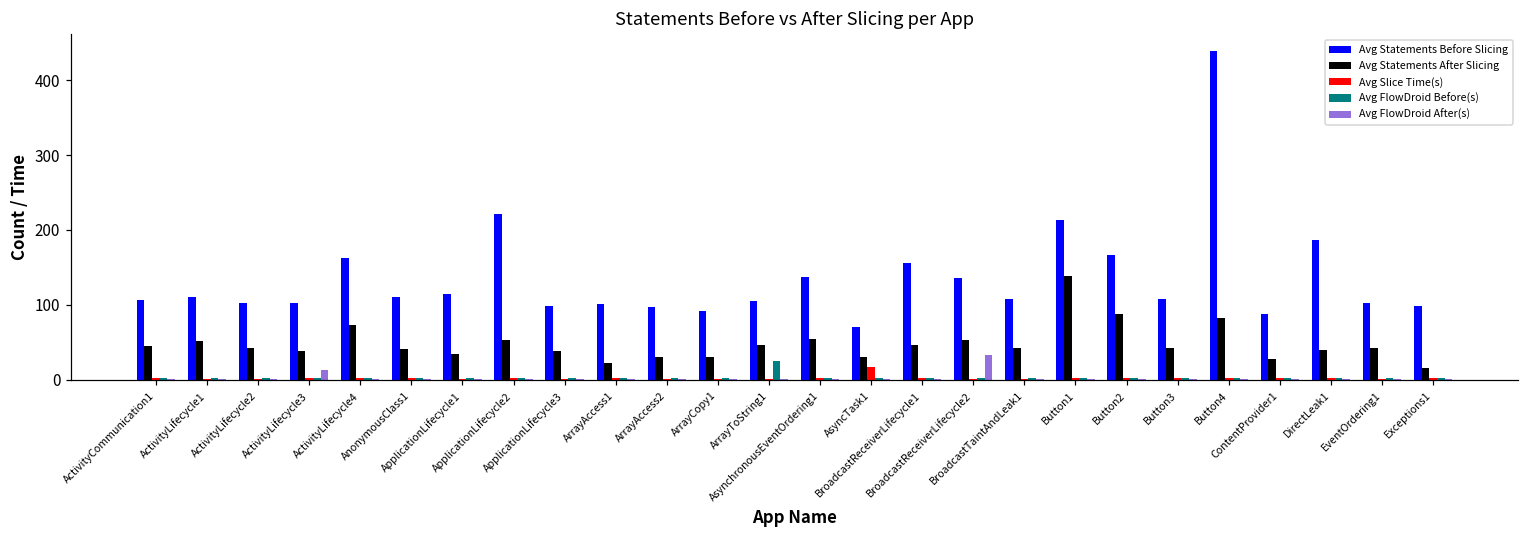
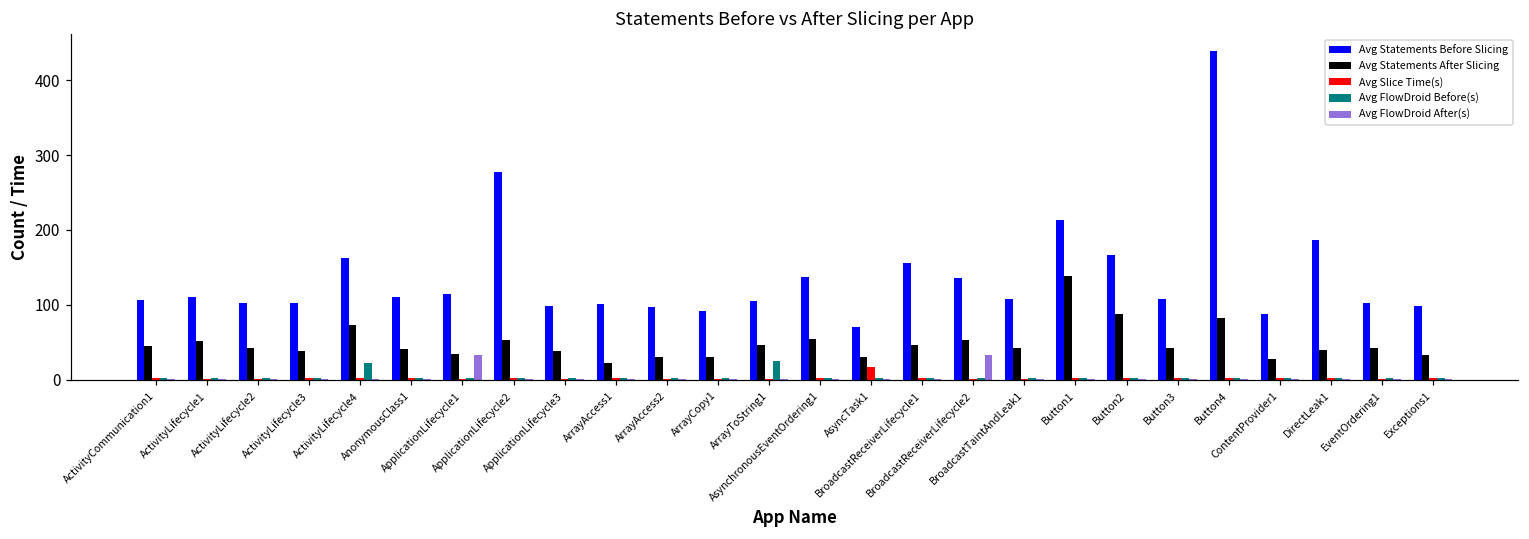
  {
    "Avg Statements Before Slicing": {
      "ActivityCommunication1": 110,
      "ActivityLifecycle1": 110,
      "ActivityLifecycle2": 100,
      "ActivityLifecycle3": 100,
      "ActivityLifecycle4": 160,
      "AnonymousClass1": 110,
      "ApplicationLifecycle1": 110,
-     "ApplicationLifecycle2": 220,
+     "ApplicationLifecycle2": 280,
      "ApplicationLifecycle3": 100,
      "ArrayAccess1": 100,
      "ArrayAccess2": 100,
      "ArrayCopy1": 90,
      "ArrayToString1": 110,
      "AsynchronousEventOrdering1": 140,
      "AsyncTask1": 70,
      "BroadcastReceiverLifecycle1": 160,
      "BroadcastReceiverLifecycle2": 140,
      "BroadcastTaintAndLeak1": 110,
      "Button1": 210,
      "Button2": 170,
      "Button3": 110,
      "Button4": 440,
      "ContentProvider1": 90,
      "DirectLeak1": 190,
      "EventOrdering1": 100,
      "Exceptions1": 100
    },
    "Avg Statements After Slicing": {
      "ActivityCommunication1": 50,
      "ActivityLifecycle1": 50,
      "ActivityLifecycle2": 40,
      "ActivityLifecycle3": 40,
      "ActivityLifecycle4": 70,
      "AnonymousClass1": 40,
      "ApplicationLifecycle1": 30,
      "ApplicationLifecycle2": 50,
      "ApplicationLifecycle3": 40,
      "ArrayAccess1": 20,
      "ArrayAccess2": 30,
      "ArrayCopy1": 30,
      "ArrayToString1": 50,
      "AsynchronousEventOrdering1": 50,
      "AsyncTask1": 30,
      "BroadcastReceiverLifecycle1": 50,
      "BroadcastReceiverLifecycle2": 50,
      "BroadcastTaintAndLeak1": 40,
      "Button1": 140,
      "Button2": 90,
      "Button3": 40,
      "Button4": 80,
      "ContentProvider1": 30,
      "DirectLeak1": 40,
      "EventOrdering1": 40,
-     "Exceptions1": 20
+     "Exceptions1": 30
    },
    "Avg Slice Time(s)": {
      "AsyncTask1": 20
    },
    "Avg FlowDroid Before(s)": {
-     "ActivityLifecycle4": 0,
+     "ActivityLifecycle4": 20,
      "ArrayToString1": 20
    },
    "Avg FlowDroid After(s)": {
-     "ActivityLifecycle3": 10,
-     "ApplicationLifecycle1": 0,
+     "ActivityLifecycle3": 0,
+     "ApplicationLifecycle1": 30,
      "BroadcastReceiverLifecycle2": 30
    }
  }
